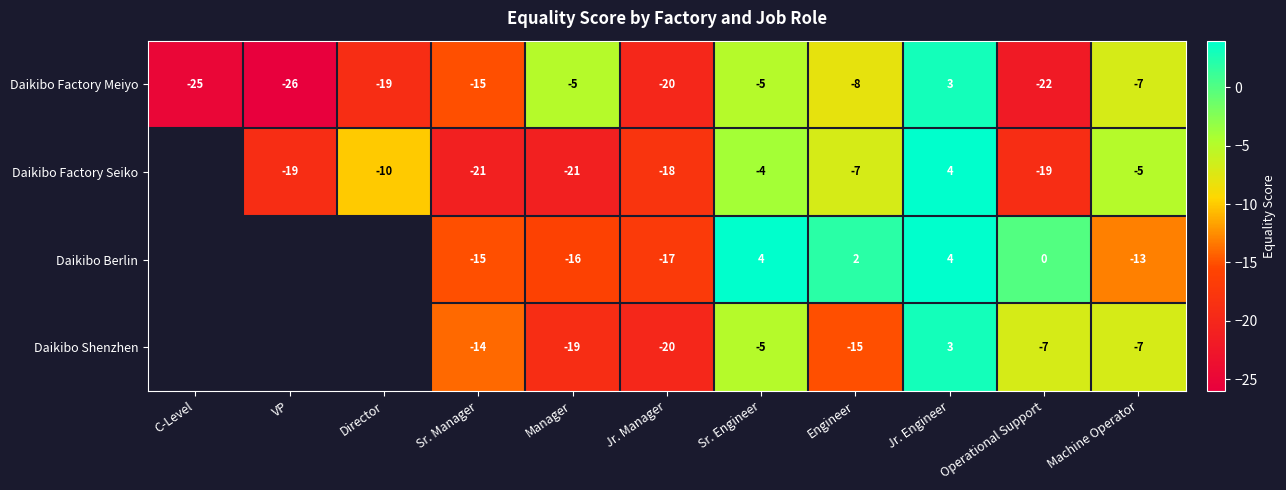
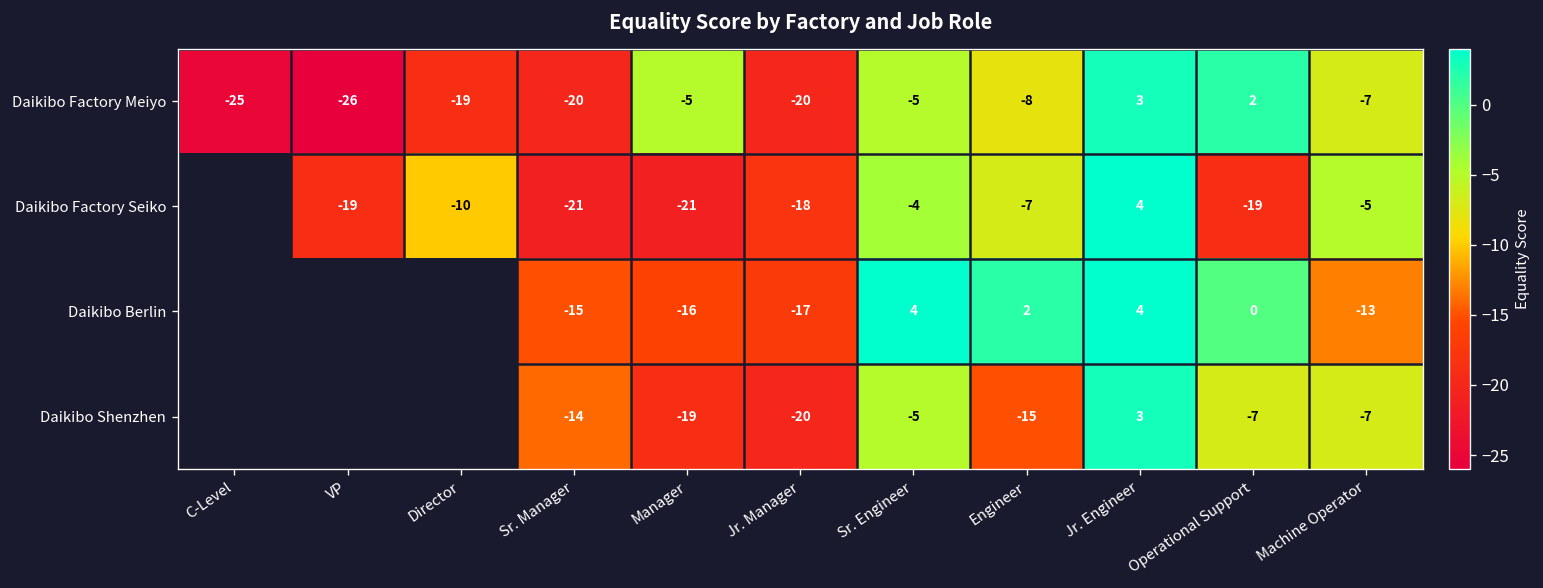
  {
    "Daikibo Factory Meiyo": {
      "C-Level": -25,
      "VP": -26,
      "Director": -19,
-     "Sr. Manager": -15,
+     "Sr. Manager": -20,
      "Manager": -5,
      "Jr. Manager": -20,
      "Sr. Engineer": -5,
      "Engineer": -8,
      "Jr. Engineer": 3,
-     "Operational Support": -22,
+     "Operational Support": 2,
      "Machine Operator": -7
    },
    "Daikibo Factory Seiko": {
      "VP": -19,
      "Director": -10,
      "Sr. Manager": -21,
      "Manager": -21,
      "Jr. Manager": -18,
      "Sr. Engineer": -4,
      "Engineer": -7,
      "Jr. Engineer": 4,
      "Operational Support": -19,
      "Machine Operator": -5
    },
    "Daikibo Berlin": {
      "Sr. Manager": -15,
      "Manager": -16,
      "Jr. Manager": -17,
      "Sr. Engineer": 4,
      "Engineer": 2,
      "Jr. Engineer": 4,
      "Operational Support": 0,
      "Machine Operator": -13
    },
    "Daikibo Shenzhen": {
      "Sr. Manager": -14,
      "Manager": -19,
      "Jr. Manager": -20,
      "Sr. Engineer": -5,
      "Engineer": -15,
      "Jr. Engineer": 3,
      "Operational Support": -7,
      "Machine Operator": -7
    }
  }
